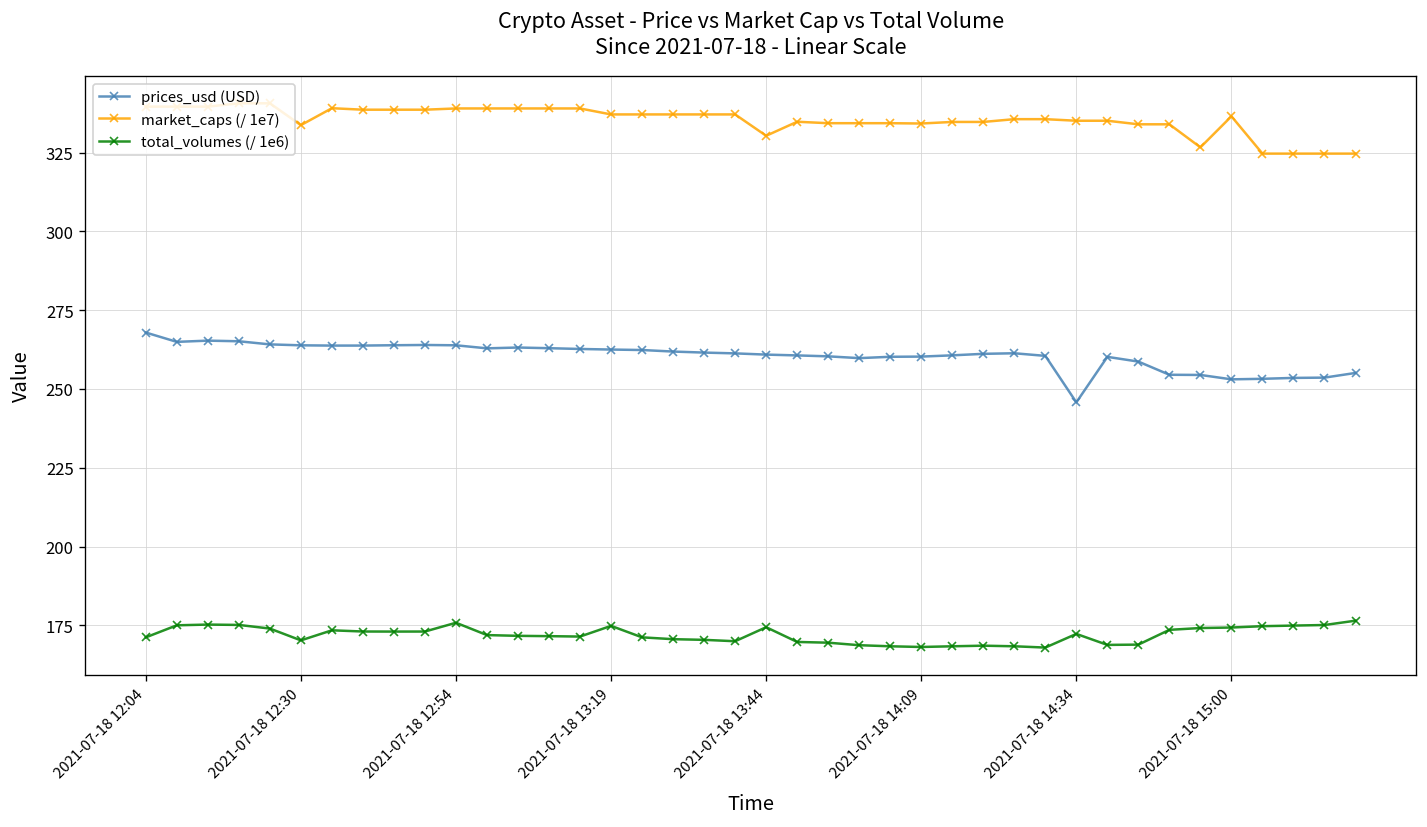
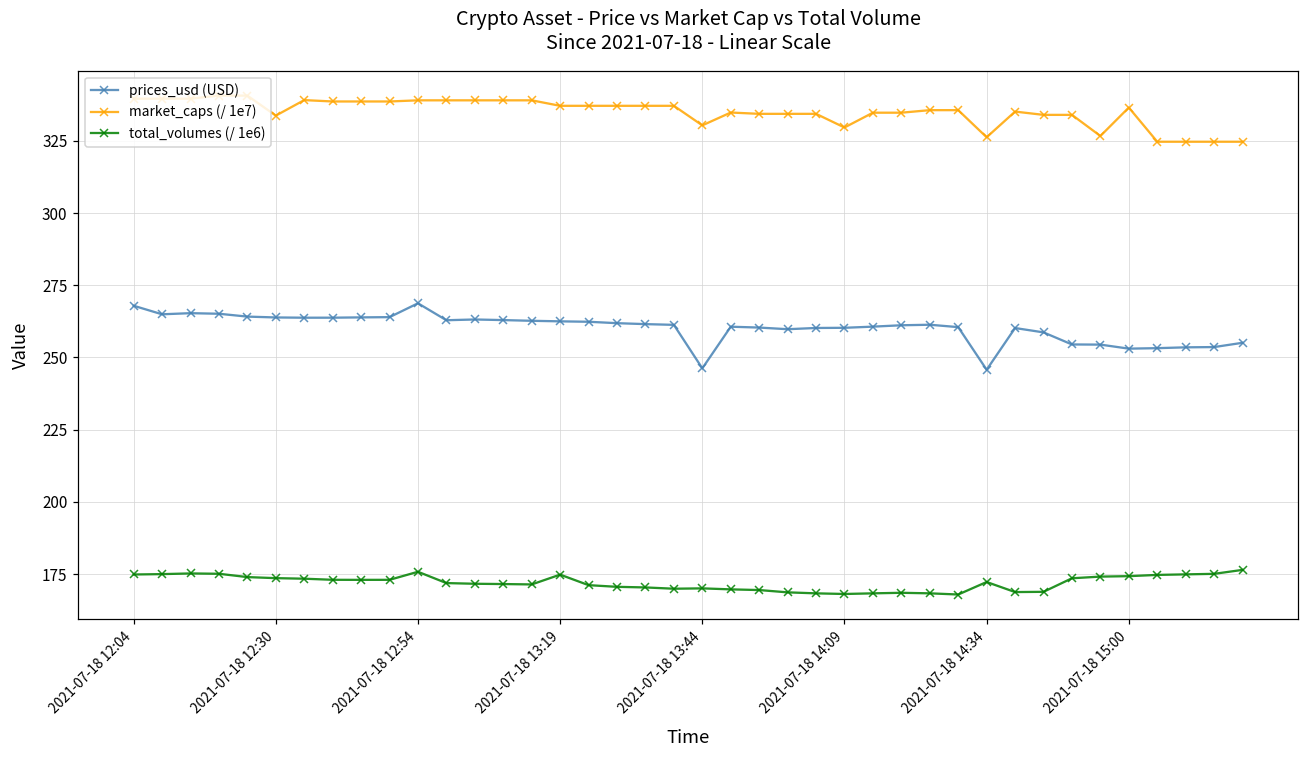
  {
    "prices_usd (USD)": {
      "2021-07-18 12:04": 268,
      "2021-07-18 12:30": 264,
-     "2021-07-18 12:54": 264,
+     "2021-07-18 12:54": 269,
      "2021-07-18 13:19": 263,
-     "2021-07-18 13:44": 261,
+     "2021-07-18 13:44": 246,
      "2021-07-18 14:09": 260,
      "2021-07-18 14:34": 246,
      "2021-07-18 15:00": 253
    },
    "market_caps (/ 1e7)": {
      "2021-07-18 12:30": 334,
      "2021-07-18 12:54": 339,
      "2021-07-18 13:19": 337,
      "2021-07-18 13:44": 330,
-     "2021-07-18 14:09": 334,
-     "2021-07-18 14:34": 335,
+     "2021-07-18 14:09": 330,
+     "2021-07-18 14:34": 326,
      "2021-07-18 15:00": 337
    },
    "total_volumes (/ 1e6)": {
-     "2021-07-18 12:04": 171,
-     "2021-07-18 12:30": 170,
+     "2021-07-18 12:04": 175,
+     "2021-07-18 12:30": 174,
      "2021-07-18 12:54": 176,
      "2021-07-18 13:19": 175,
-     "2021-07-18 13:44": 174,
+     "2021-07-18 13:44": 170,
      "2021-07-18 14:09": 168,
      "2021-07-18 14:34": 172,
      "2021-07-18 15:00": 174
    }
  }
